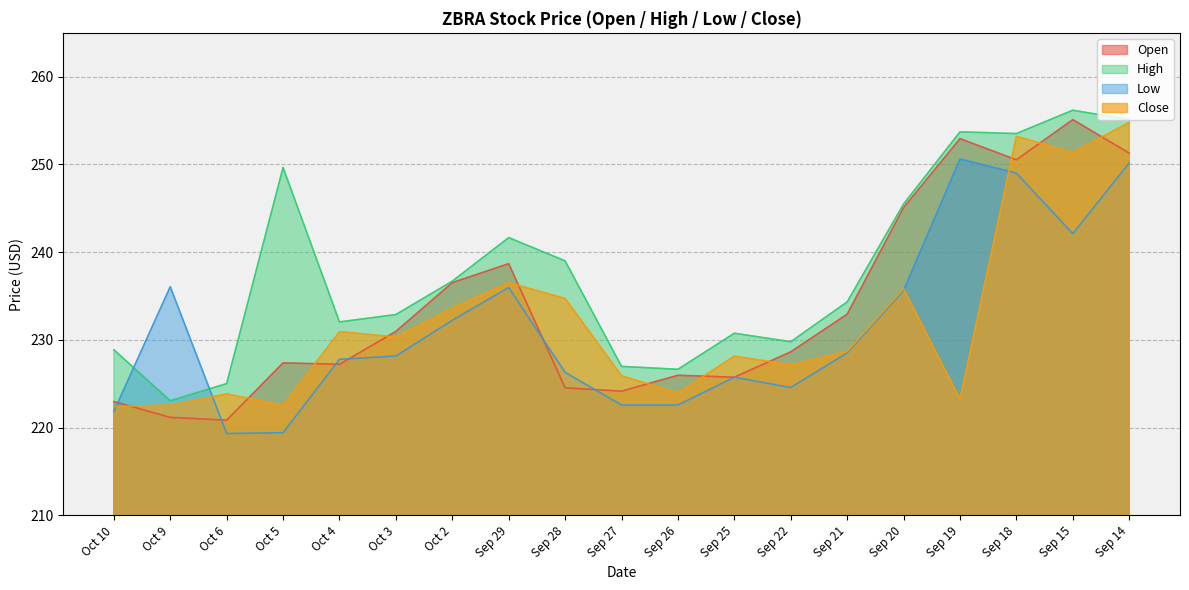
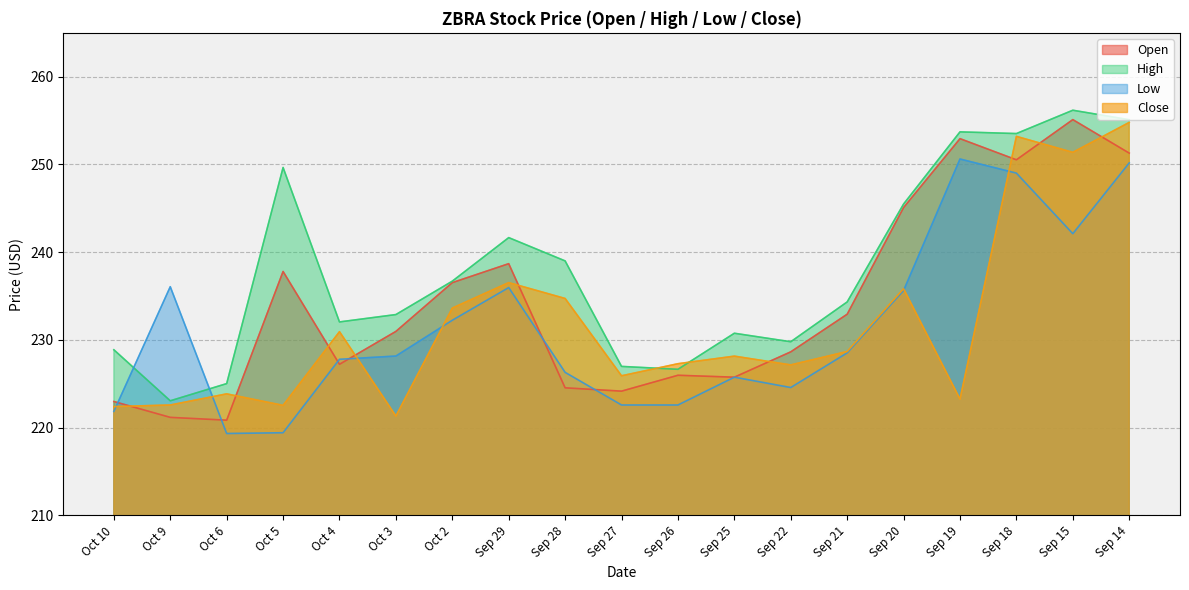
  {
    "Open": {
      "Oct 10": 223,
      "Oct 9": 221,
      "Oct 6": 221,
-     "Oct 5": 227,
+     "Oct 5": 238,
      "Oct 4": 227,
      "Oct 3": 231,
      "Sep 29": 239,
      "Sep 28": 225,
      "Sep 27": 224,
      "Sep 26": 226,
      "Sep 22": 229,
      "Sep 21": 233,
      "Sep 20": 245,
      "Sep 19": 253,
      "Sep 18": 251,
      "Sep 15": 255,
      "Sep 14": 251
    },
    "High": {
      "Oct 10": 229,
      "Oct 9": 223,
      "Oct 6": 225,
      "Oct 5": 250,
      "Oct 4": 232,
      "Oct 3": 233,
      "Sep 29": 242,
      "Sep 28": 239,
      "Sep 27": 227,
      "Sep 26": 227,
      "Sep 25": 231,
      "Sep 22": 230,
      "Sep 21": 234,
      "Sep 20": 245,
      "Sep 19": 254,
      "Sep 18": 254,
      "Sep 15": 256
    },
    "Low": {
      "Oct 10": 222,
      "Oct 9": 236,
      "Oct 6": 219,
      "Oct 5": 219,
      "Oct 4": 228,
      "Oct 3": 228,
      "Oct 2": 232,
      "Sep 29": 236,
      "Sep 28": 226,
      "Sep 27": 223,
      "Sep 26": 223,
      "Sep 22": 225,
      "Sep 19": 251,
      "Sep 18": 249,
      "Sep 15": 242,
      "Sep 14": 250
    },
    "Close": {
      "Oct 10": 222,
      "Oct 9": 223,
      "Oct 6": 224,
      "Oct 5": 223,
      "Oct 4": 231,
-     "Oct 3": 230,
+     "Oct 3": 221,
      "Oct 2": 234,
      "Sep 29": 237,
      "Sep 28": 235,
      "Sep 27": 226,
-     "Sep 26": 224,
+     "Sep 26": 227,
      "Sep 25": 228,
      "Sep 22": 227,
      "Sep 19": 223,
      "Sep 18": 253,
      "Sep 15": 251,
      "Sep 14": 255
    }
  }
